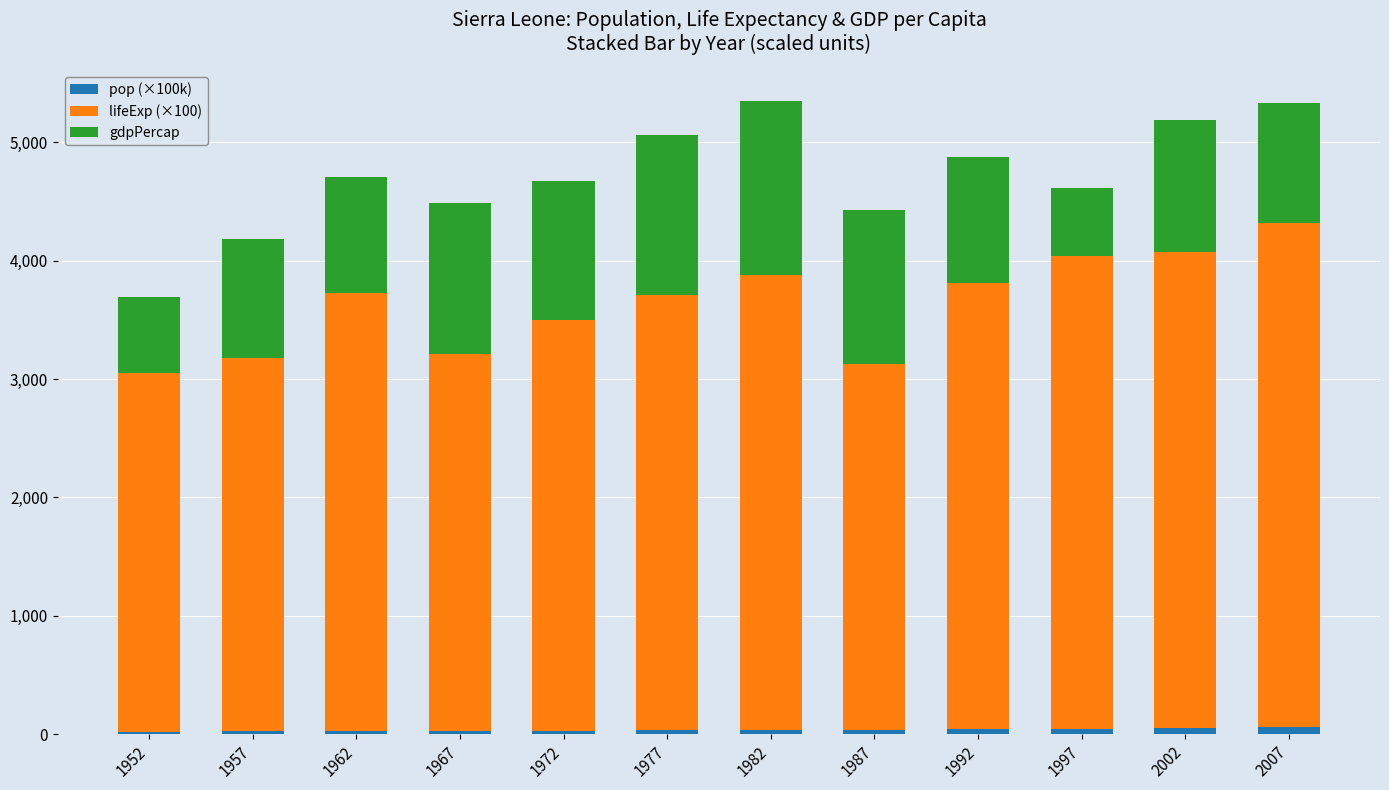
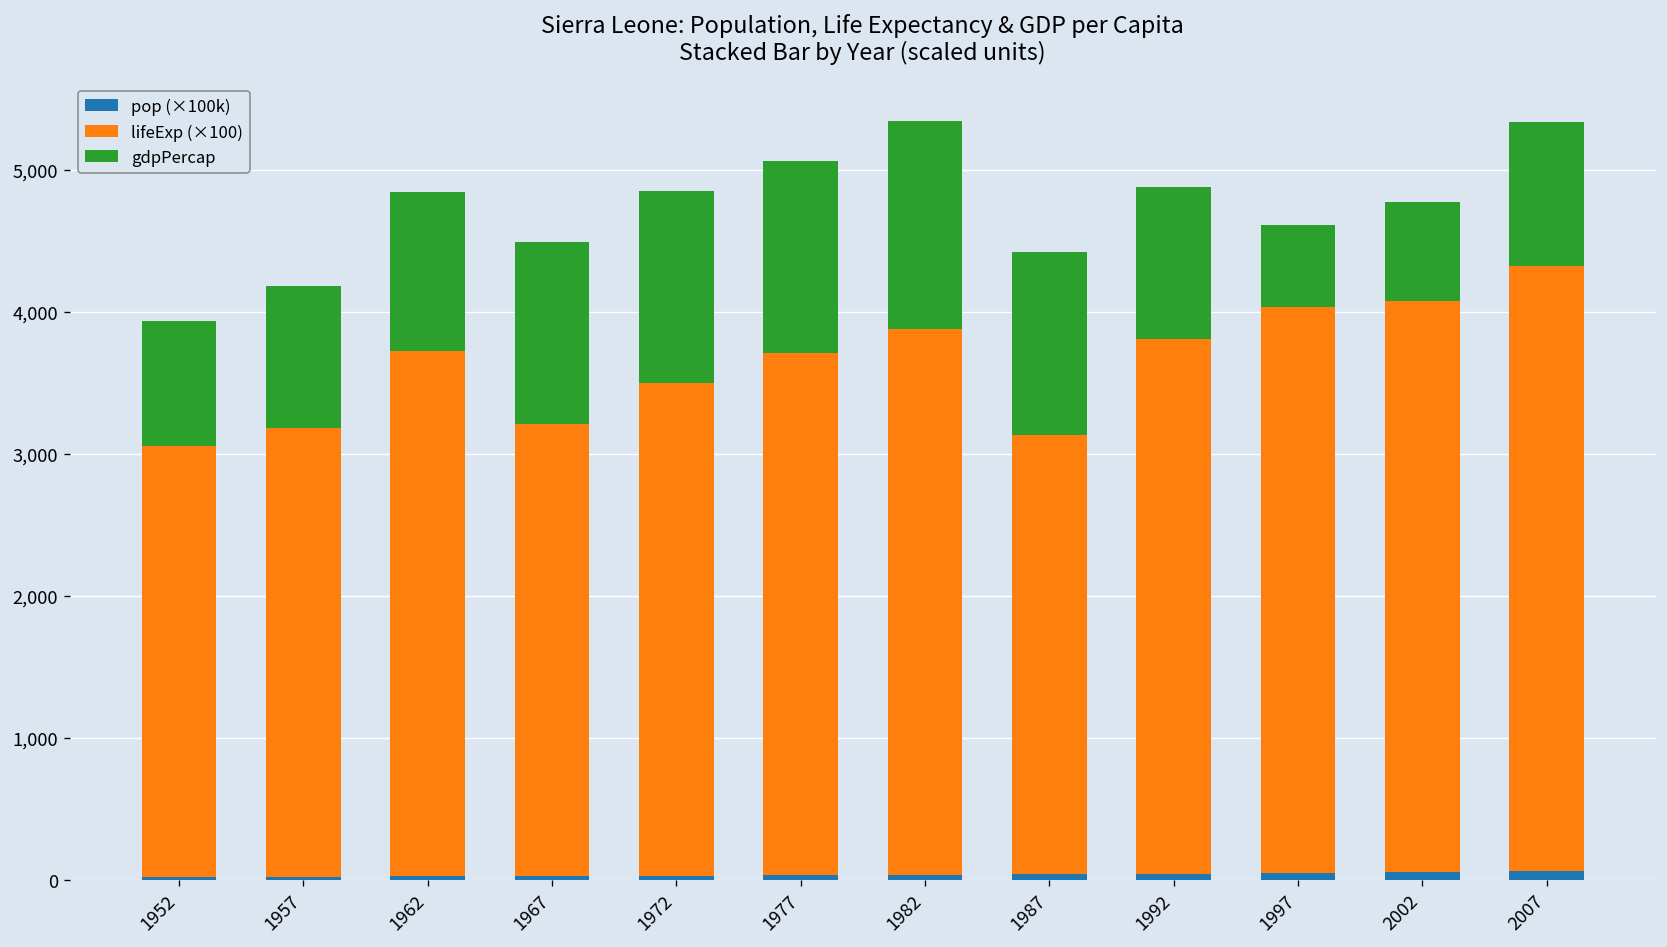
  {
    "pop (×100k)": {
      "1952": "20",
      "1957": "20",
      "1962": "20",
      "1967": "30",
      "1972": "30",
      "1977": "30",
      "1982": "30",
      "1987": "40",
      "1992": "40",
      "1997": "50",
      "2002": "50",
      "2007": "60"
    },
    "lifeExp (×100)": {
      "1952": "3,030",
      "1957": "3,160",
      "1962": "3,700",
      "1967": "3,180",
      "1972": "3,470",
      "1977": "3,680",
      "1982": "3,840",
      "1987": "3,090",
      "1992": "3,760",
      "1997": "3,990",
      "2002": "4,020",
      "2007": "4,260"
    },
    "gdpPercap": {
-     "1952": "640",
+     "1952": "880",
      "1957": "1,000",
-     "1962": "980",
+     "1962": "1,120",
      "1967": "1,280",
-     "1972": "1,170",
+     "1972": "1,350",
      "1977": "1,350",
      "1982": "1,470",
      "1987": "1,290",
      "1992": "1,070",
      "1997": "570",
-     "2002": "1,110",
+     "2002": "700",
      "2007": "1,020"
    }
  }
